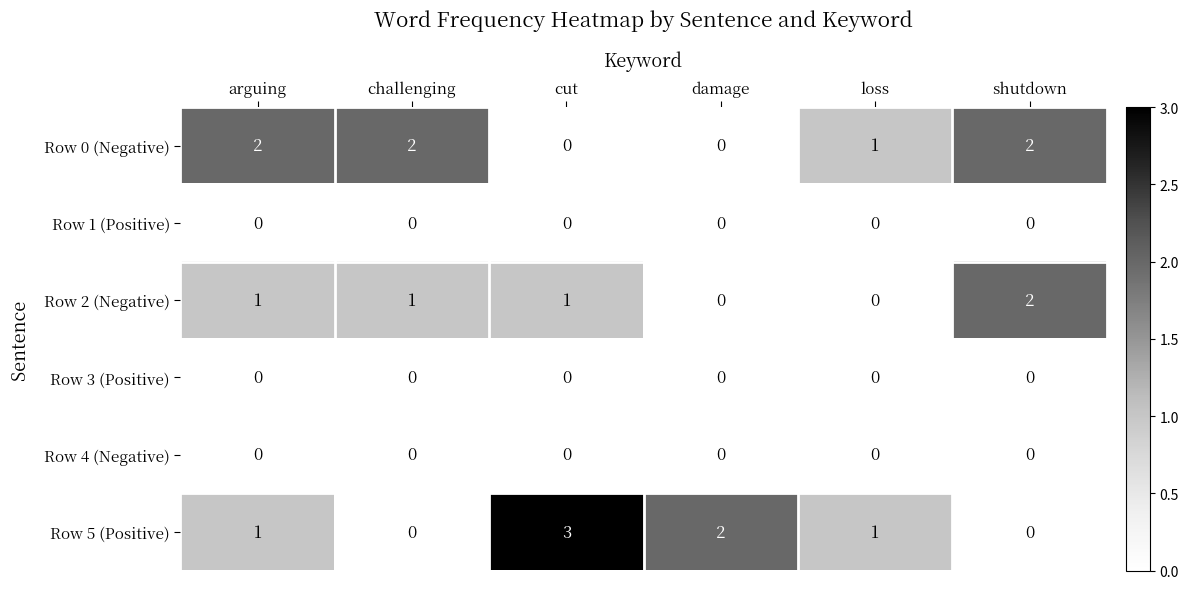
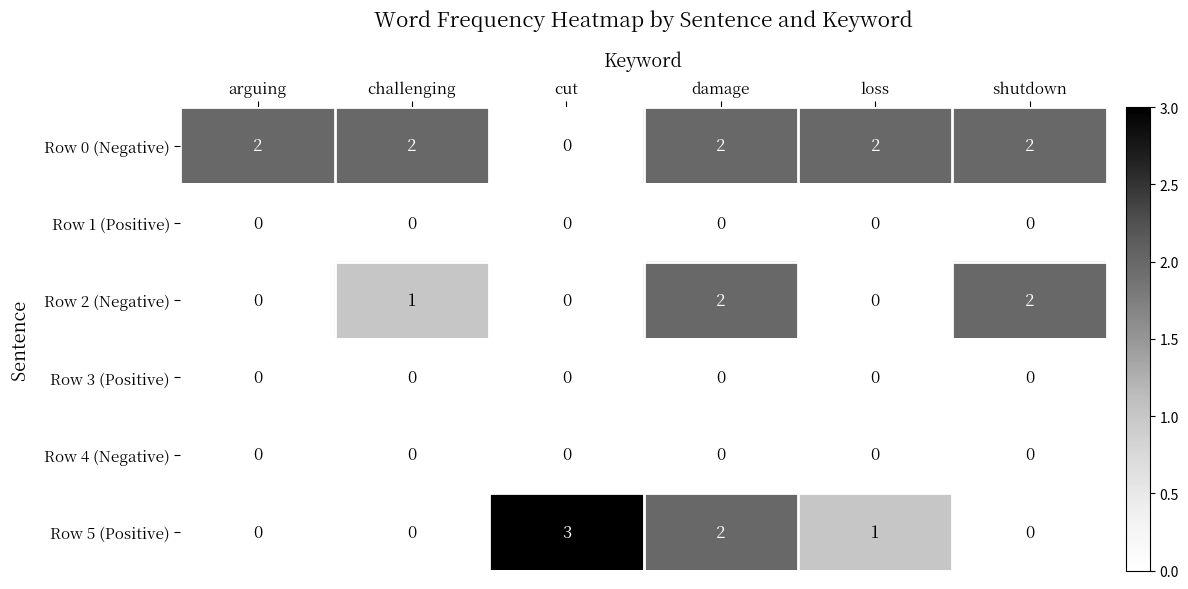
  {
    "Row 0 (Negative)": {
      "arguing": 2,
      "challenging": 2,
      "cut": 0,
-     "damage": 0,
-     "loss": 1,
+     "damage": 2,
+     "loss": 2,
      "shutdown": 2
    },
    "Row 1 (Positive)": {
      "arguing": 0,
      "challenging": 0,
      "cut": 0,
      "damage": 0,
      "loss": 0,
      "shutdown": 0
    },
    "Row 2 (Negative)": {
-     "arguing": 1,
+     "arguing": 0,
      "challenging": 1,
-     "cut": 1,
-     "damage": 0,
+     "cut": 0,
+     "damage": 2,
      "loss": 0,
      "shutdown": 2
    },
    "Row 3 (Positive)": {
      "arguing": 0,
      "challenging": 0,
      "cut": 0,
      "damage": 0,
      "loss": 0,
      "shutdown": 0
    },
    "Row 4 (Negative)": {
      "arguing": 0,
      "challenging": 0,
      "cut": 0,
      "damage": 0,
      "loss": 0,
      "shutdown": 0
    },
    "Row 5 (Positive)": {
-     "arguing": 1,
+     "arguing": 0,
      "challenging": 0,
      "cut": 3,
      "damage": 2,
      "loss": 1,
      "shutdown": 0
    }
  }
